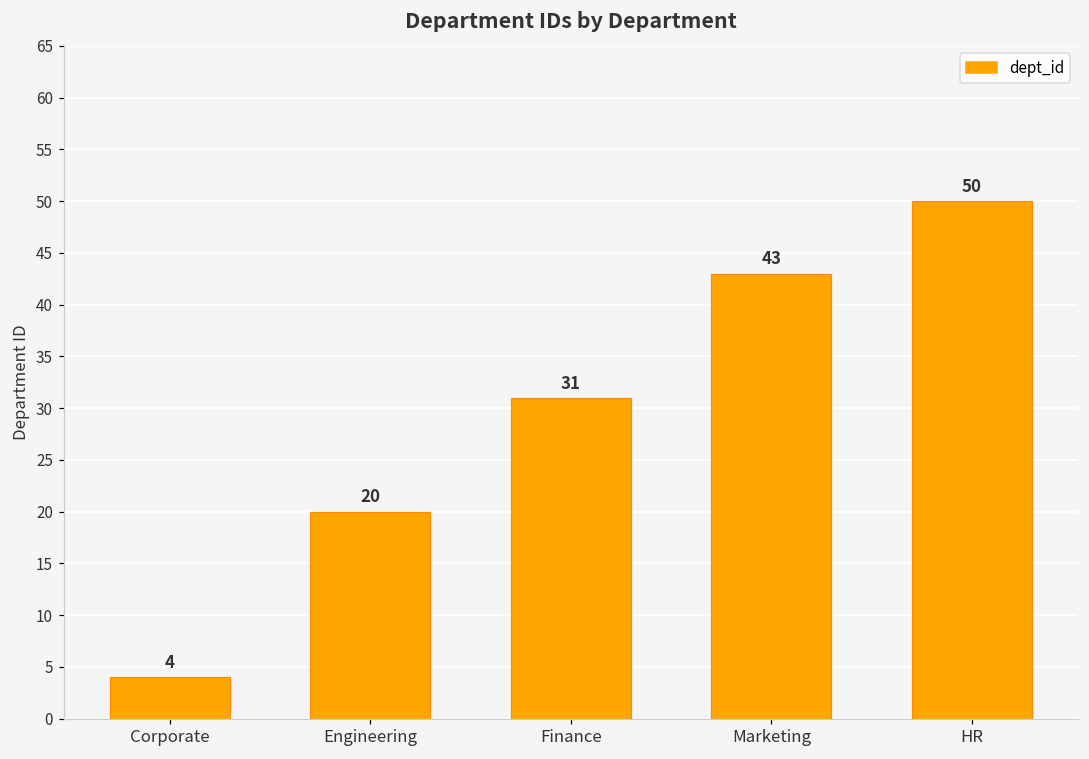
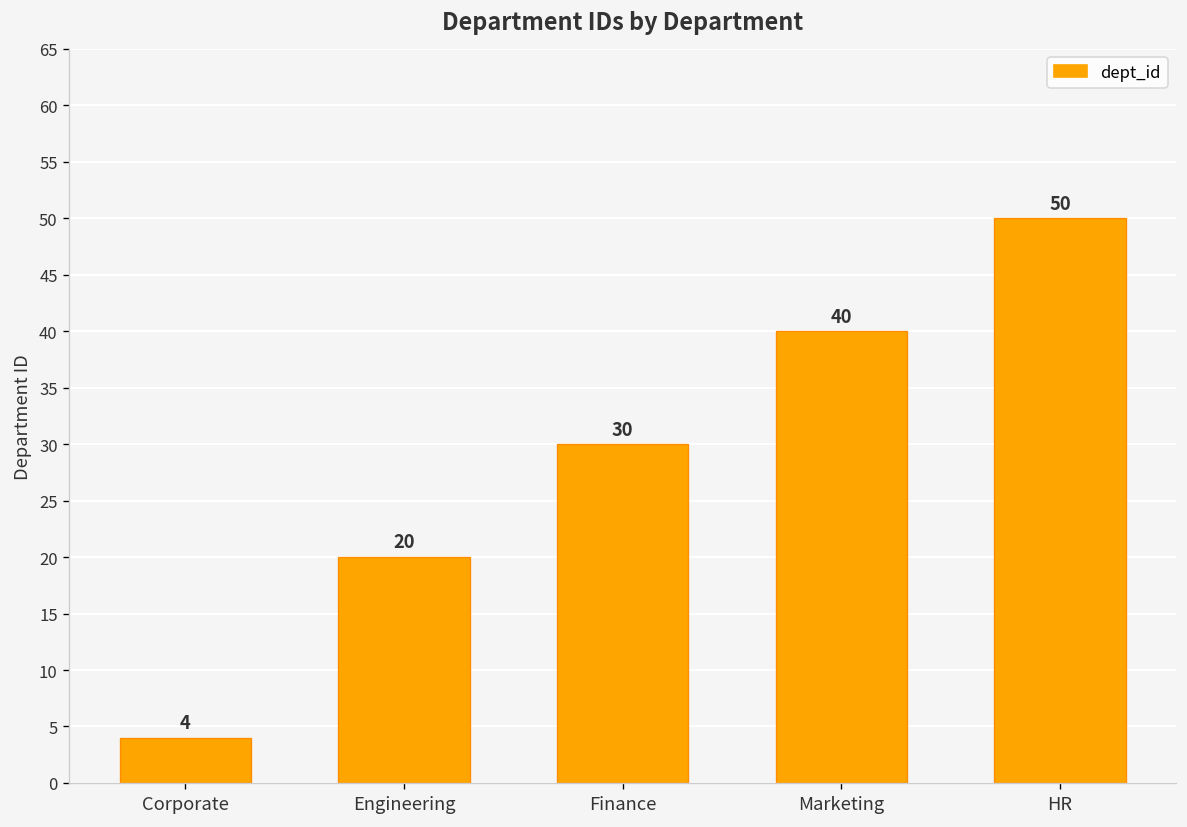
  {
    "Corporate": 4,
    "Engineering": 20,
-   "Finance": 31,
-   "Marketing": 43,
+   "Finance": 30,
+   "Marketing": 40,
    "HR": 50
  }
